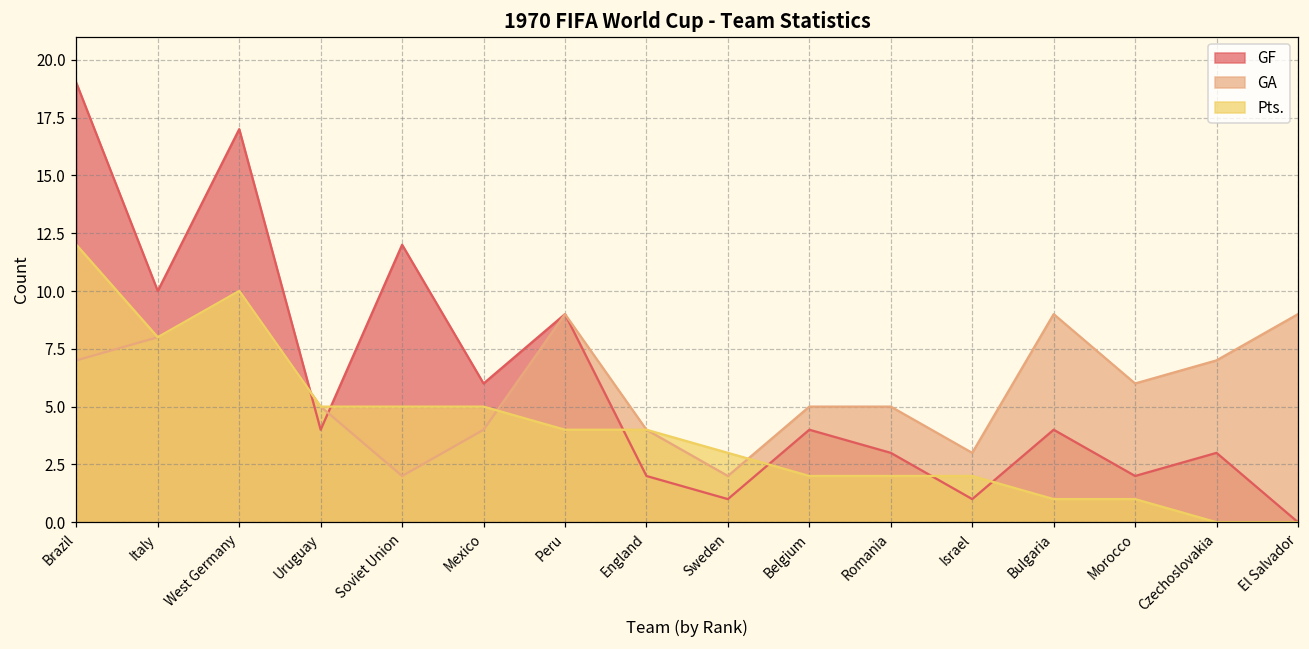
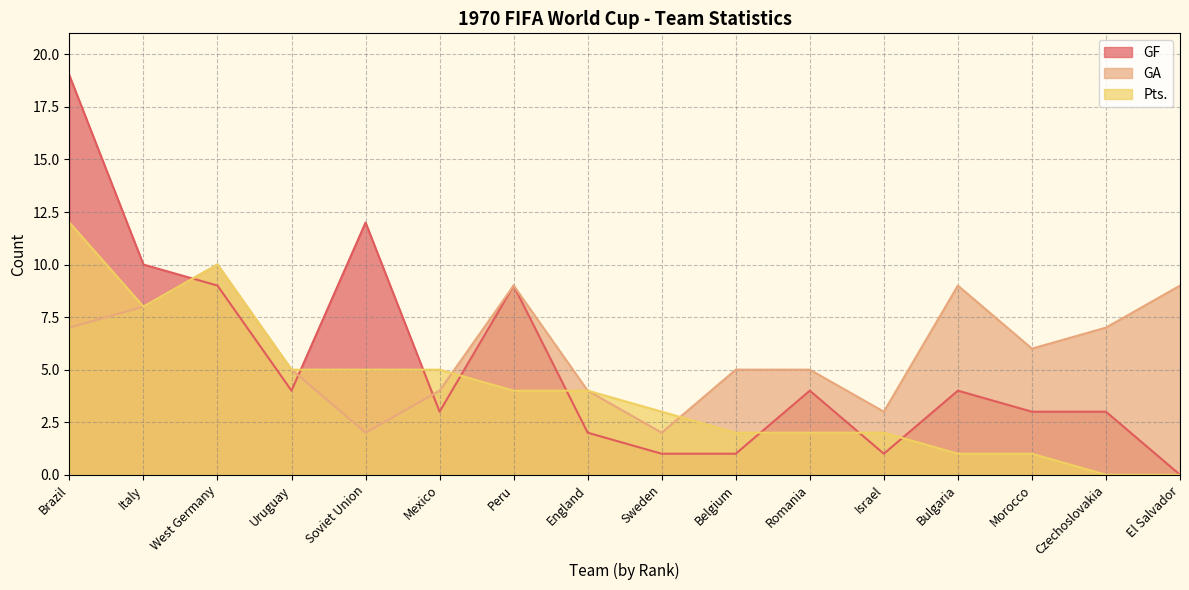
  {
    "GF": {
      "Brazil": 19,
      "Italy": 10,
-     "West Germany": 17,
+     "West Germany": 9,
      "Uruguay": 4,
      "Soviet Union": 12,
-     "Mexico": 6,
+     "Mexico": 3,
      "England": 2,
      "Sweden": 1,
-     "Belgium": 4,
-     "Romania": 3,
+     "Belgium": 1,
+     "Romania": 4,
      "Israel": 1,
      "Bulgaria": 4,
-     "Morocco": 2,
+     "Morocco": 3,
      "Czechoslovakia": 3
    }
  }
